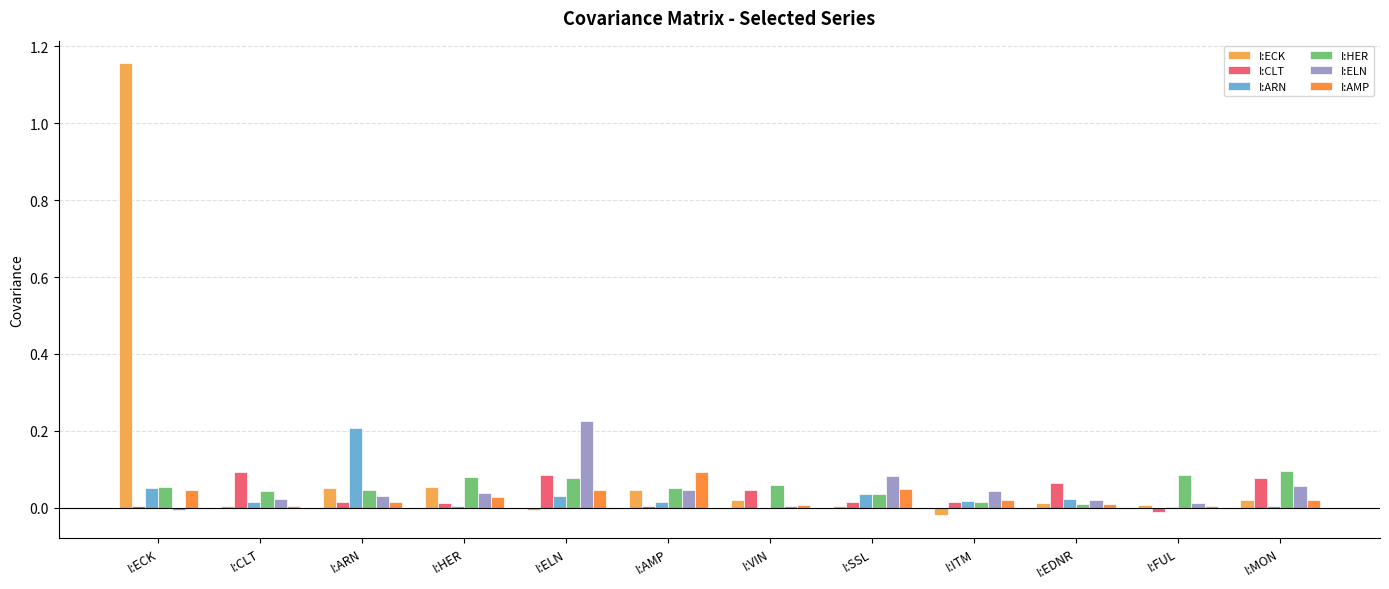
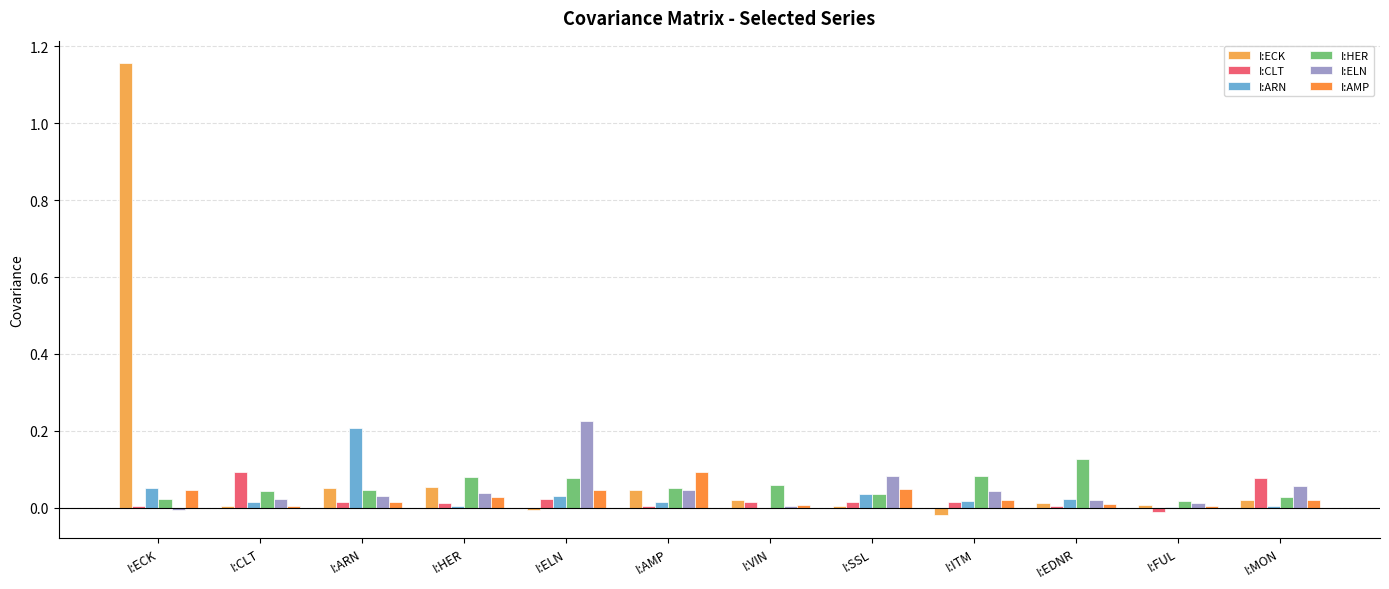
  {
    "I:CLT": {
      "I:CLT": 0.09,
      "I:ARN": 0.02,
      "I:HER": 0.01,
-     "I:ELN": 0.09,
-     "I:VIN": 0.05,
+     "I:ELN": 0.02,
+     "I:VIN": 0.02,
      "I:SSL": 0.02,
      "I:ITM": 0.02,
-     "I:EDNR": 0.06,
+     "I:EDNR": 0.00,
      "I:FUL": -0.01,
      "I:MON": 0.08
    },
    "I:HER": {
-     "I:ECK": 0.05,
+     "I:ECK": 0.02,
      "I:CLT": 0.04,
      "I:ARN": 0.05,
      "I:HER": 0.08,
      "I:ELN": 0.08,
      "I:AMP": 0.05,
      "I:VIN": 0.06,
      "I:SSL": 0.04,
-     "I:ITM": 0.02,
-     "I:EDNR": 0.01,
-     "I:FUL": 0.09,
-     "I:MON": 0.09
+     "I:ITM": 0.08,
+     "I:EDNR": 0.13,
+     "I:FUL": 0.02,
+     "I:MON": 0.03
    }
  }
